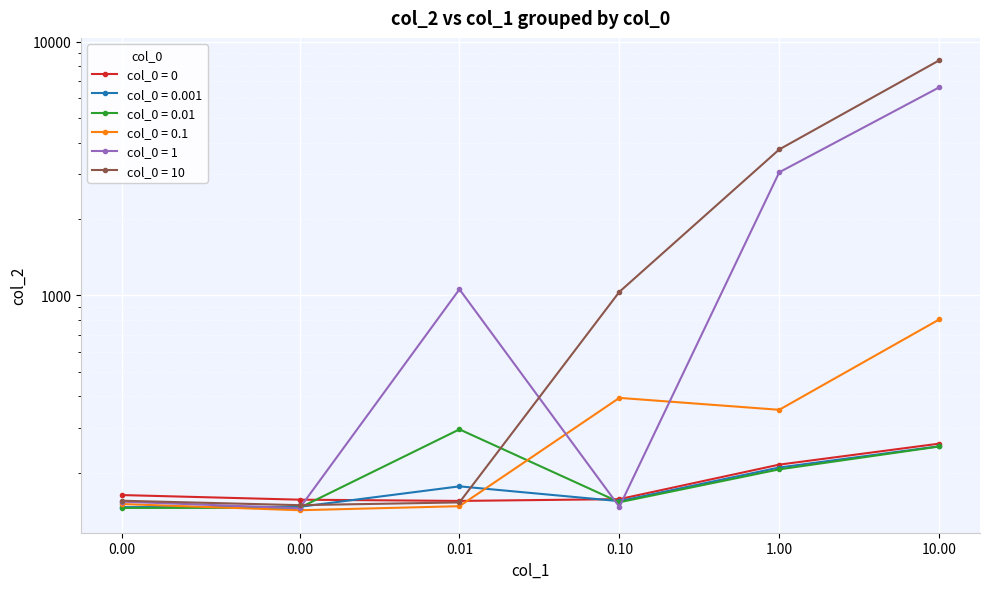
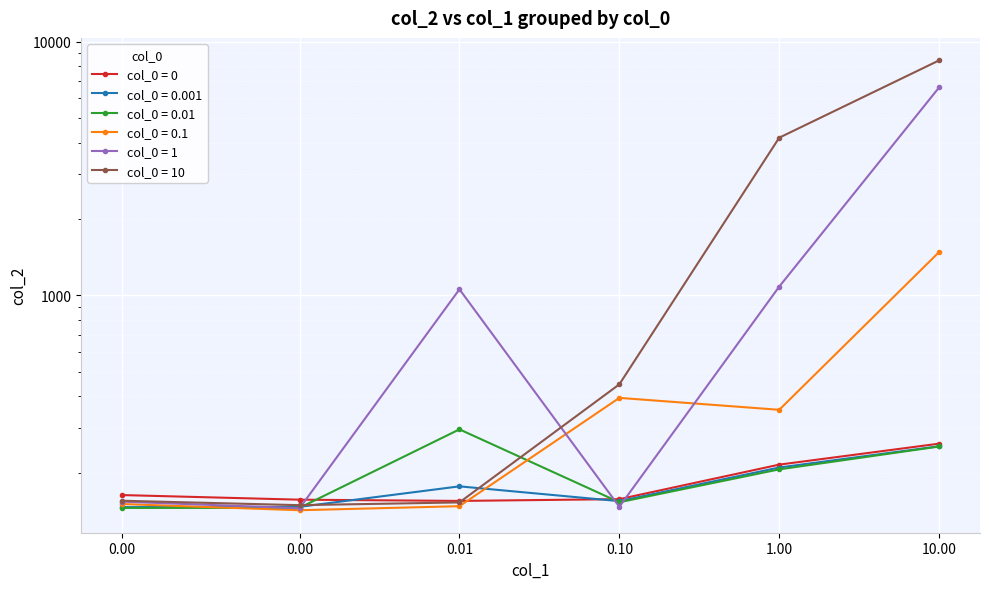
  {
    "col_0 = 0": {
      "1.00": 220,
      "10.00": 260
    },
    "col_0 = 0.001": {
      "0.01": 180
    },
    "col_0 = 0.01": {
      "0.01": 300
    },
    "col_0 = 0.1": {
      "0.01": 150,
      "0.10": 390,
      "1.00": 350,
-     "10.00": 800
+     "10.00": 1500
    },
    "col_0 = 1": {
      "0.01": 1060,
      "0.10": 150,
-     "1.00": 3100,
+     "1.00": 1080,
      "10.00": 6600
    },
    "col_0 = 10": {
-     "0.10": 1030,
-     "1.00": 3800,
+     "0.10": 450,
+     "1.00": 4200,
      "10.00": 8400
    }
  }
